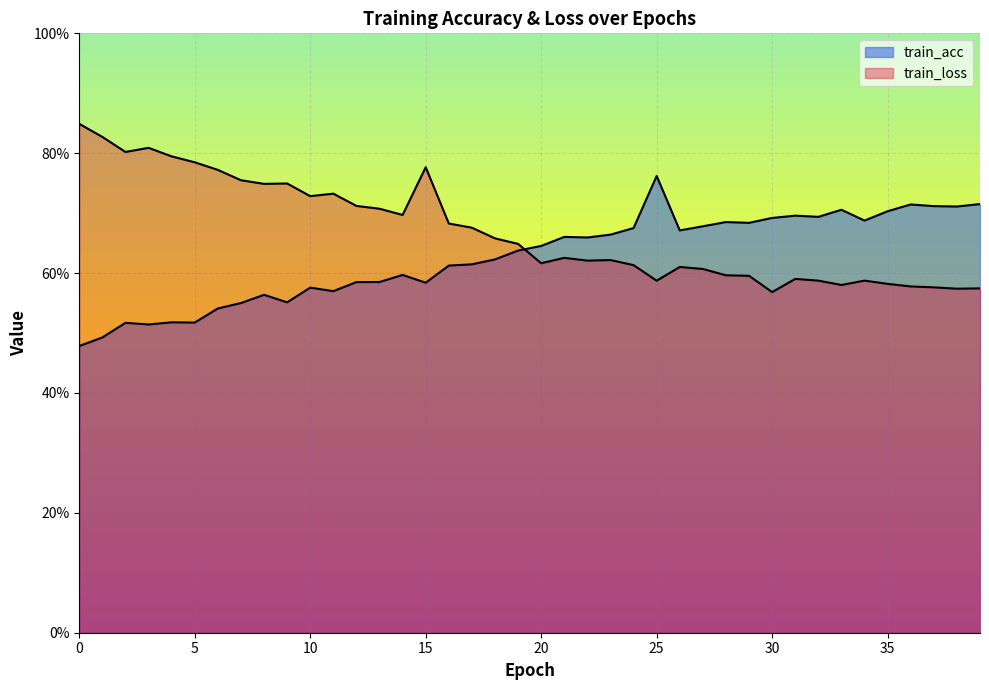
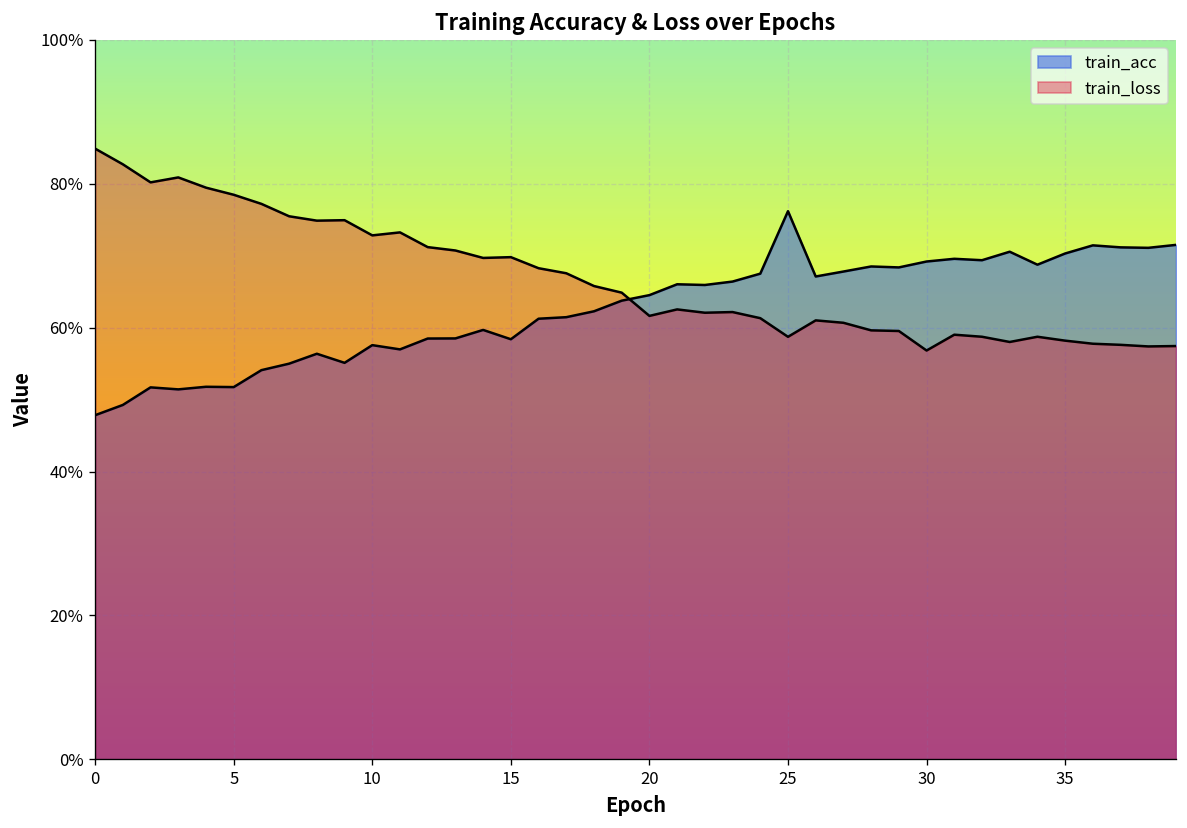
  {
    "train_acc": {
      "0": "48%",
      "5": "52%",
      "10": "58%",
      "15": "58%",
      "20": "65%",
      "25": "76%",
      "30": "69%",
      "35": "70%"
    },
    "train_loss": {
      "0": "85%",
      "5": "78%",
      "10": "73%",
-     "15": "78%",
+     "15": "70%",
      "20": "62%",
      "25": "59%",
      "30": "57%",
      "35": "58%"
    }
  }
